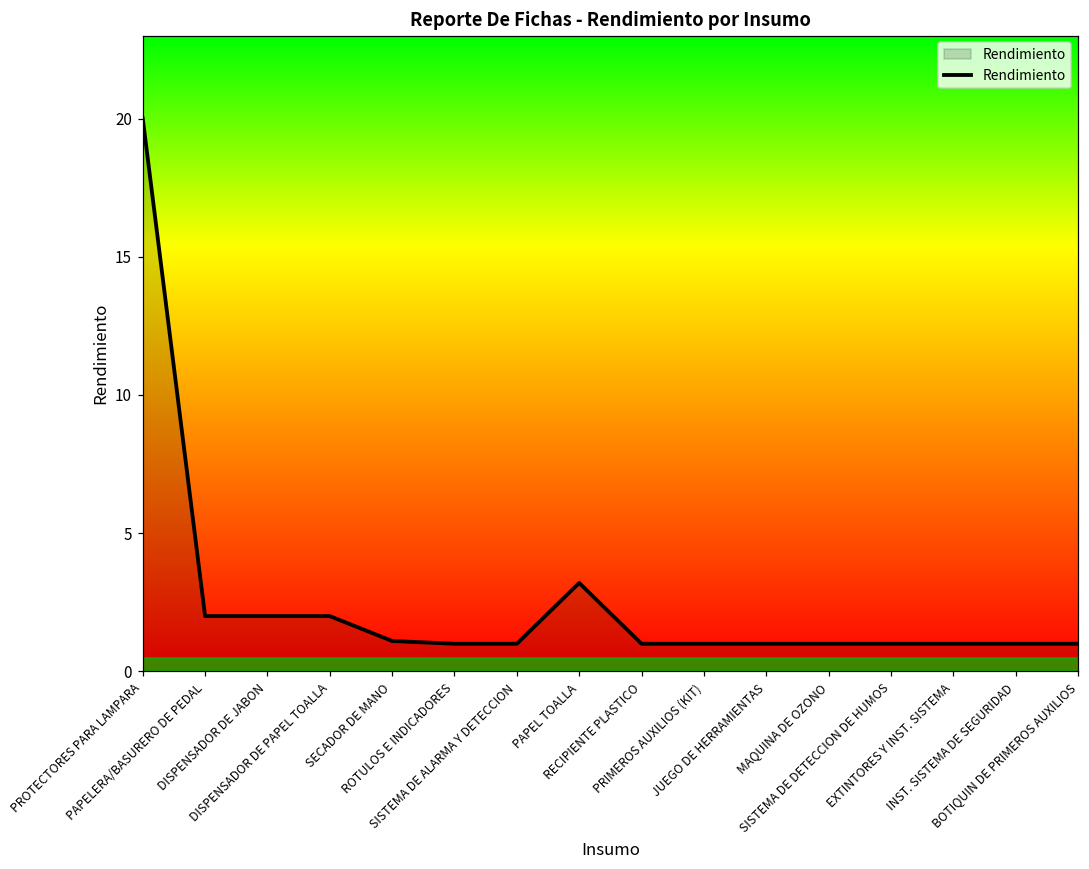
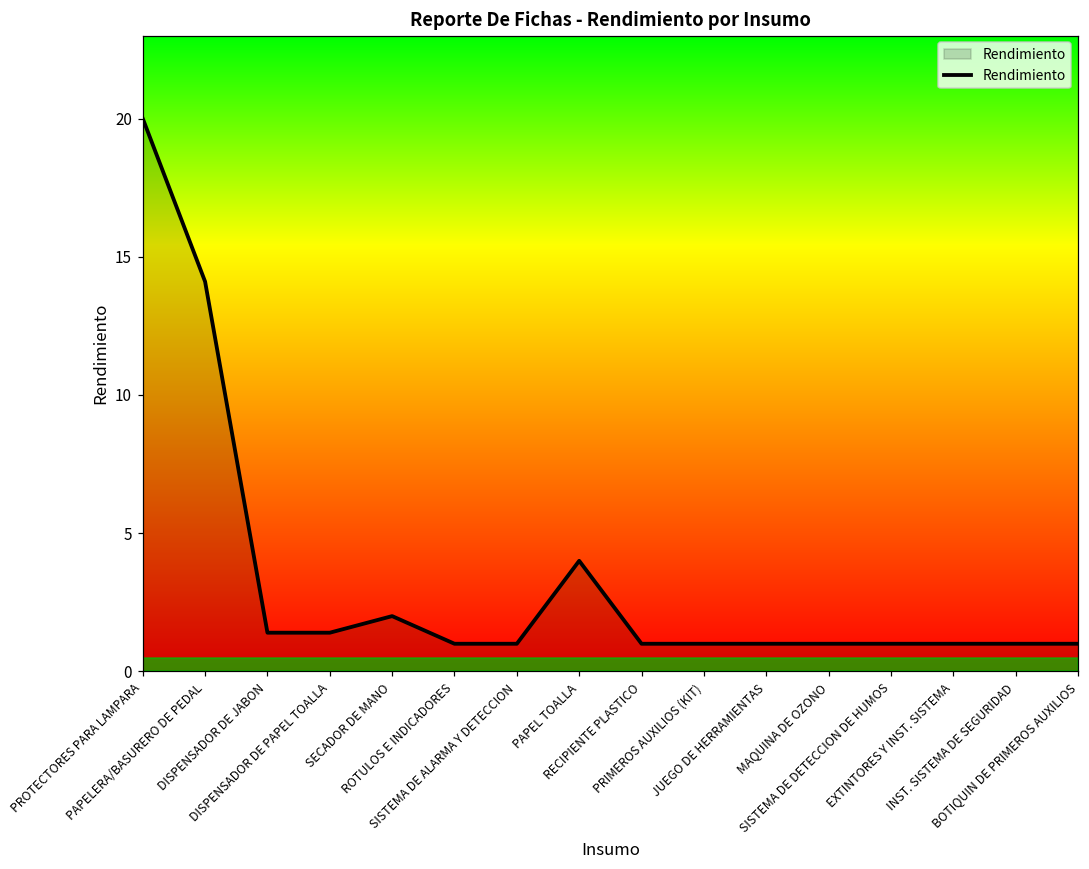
  {
    "PROTECTORES PARA LAMPARA": 20.0,
-   "PAPELERA/BASURERO DE PEDAL": 2.0,
-   "DISPENSADOR DE JABON": 2.0,
-   "DISPENSADOR DE PAPEL TOALLA": 2.0,
-   "SECADOR DE MANO": 1.1,
+   "PAPELERA/BASURERO DE PEDAL": 14.1,
+   "DISPENSADOR DE JABON": 1.4,
+   "DISPENSADOR DE PAPEL TOALLA": 1.4,
+   "SECADOR DE MANO": 2.0,
    "ROTULOS E INDICADORES": 1.0,
    "SISTEMA DE ALARMA Y DETECCION": 1.0,
-   "PAPEL TOALLA": 3.2,
+   "PAPEL TOALLA": 4.0,
    "RECIPIENTE PLASTICO": 1.0,
    "PRIMEROS AUXILIOS (KIT)": 1.0,
    "JUEGO DE HERRAMIENTAS": 1.0,
    "MAQUINA DE OZONO": 1.0,
    "SISTEMA DE DETECCION DE HUMOS": 1.0,
    "EXTINTORES Y INST. SISTEMA": 1.0,
    "INST. SISTEMA DE SEGURIDAD": 1.0,
    "BOTIQUIN DE PRIMEROS AUXILIOS": 1.0
  }
